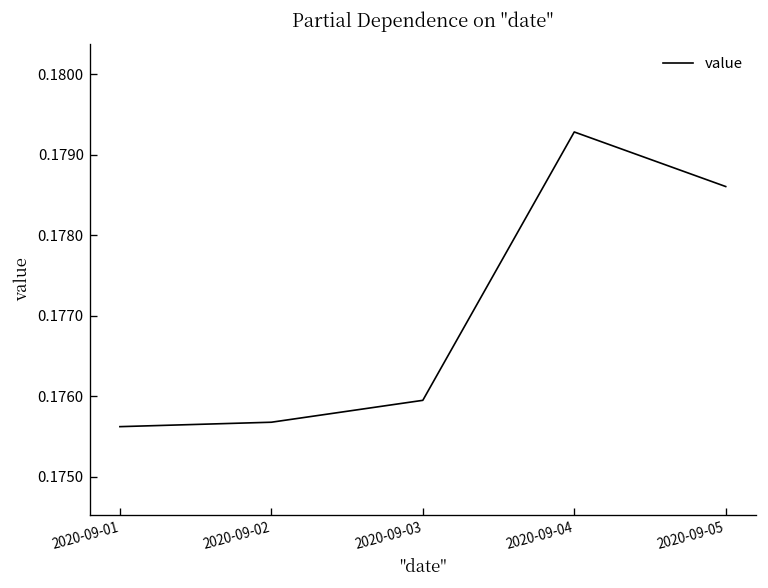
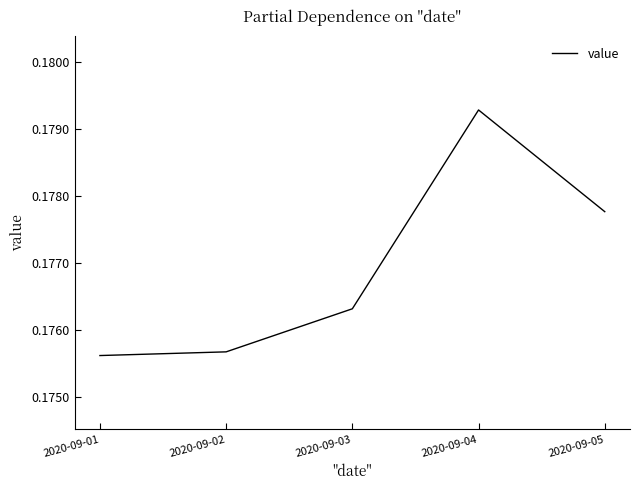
  {
    "2020-09-01": 0.1756,
    "2020-09-02": 0.1757,
-   "2020-09-03": 0.1760,
+   "2020-09-03": 0.1763,
    "2020-09-04": 0.1793,
-   "2020-09-05": 0.1786
+   "2020-09-05": 0.1778
  }
